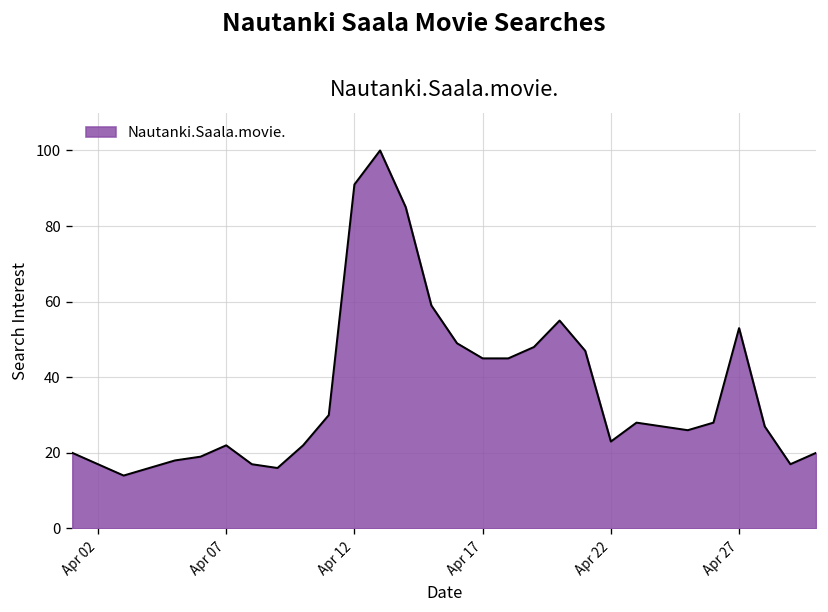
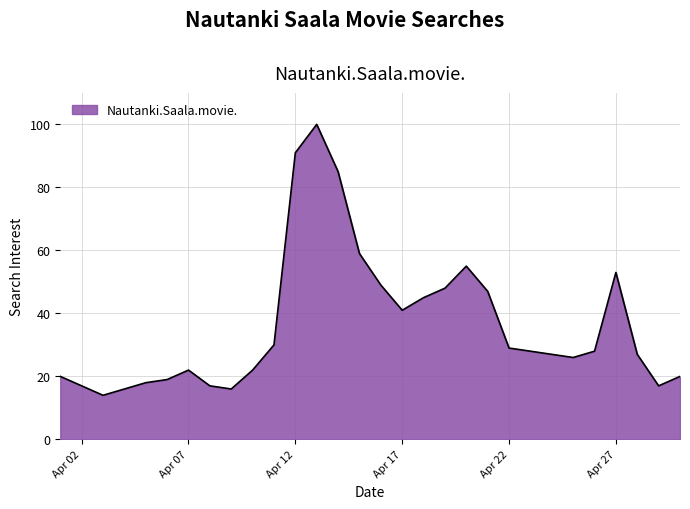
  {
    "Apr 02": 17,
    "Apr 07": 22,
    "Apr 12": 91,
-   "Apr 17": 45,
-   "Apr 22": 23,
+   "Apr 17": 41,
+   "Apr 22": 29,
    "Apr 27": 53
  }
